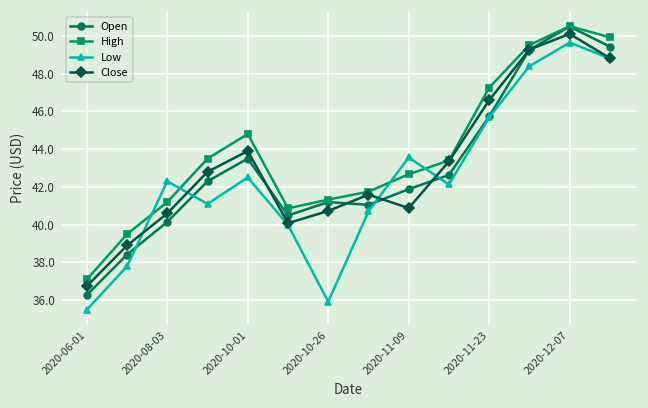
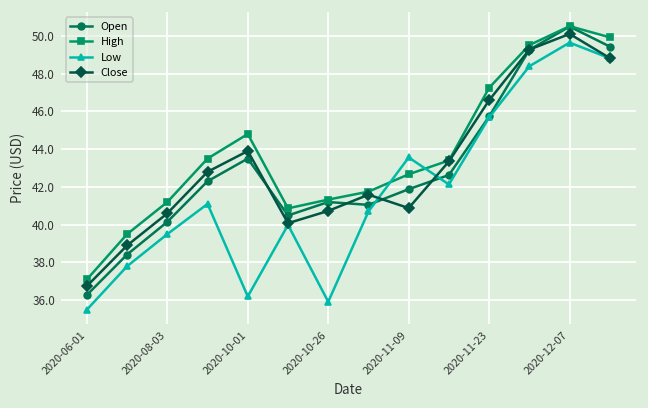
  {
    "Low": {
      "2020-06-01": 35.5,
-     "2020-08-03": 42.3,
-     "2020-10-01": 42.5,
+     "2020-08-03": 39.5,
+     "2020-10-01": 36.2,
      "2020-10-26": 35.9,
      "2020-11-09": 43.6,
      "2020-12-07": 49.6
    }
  }
